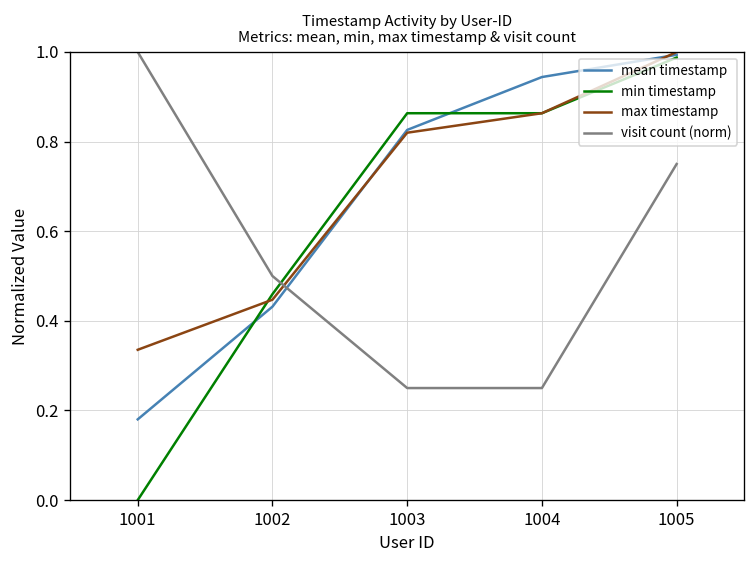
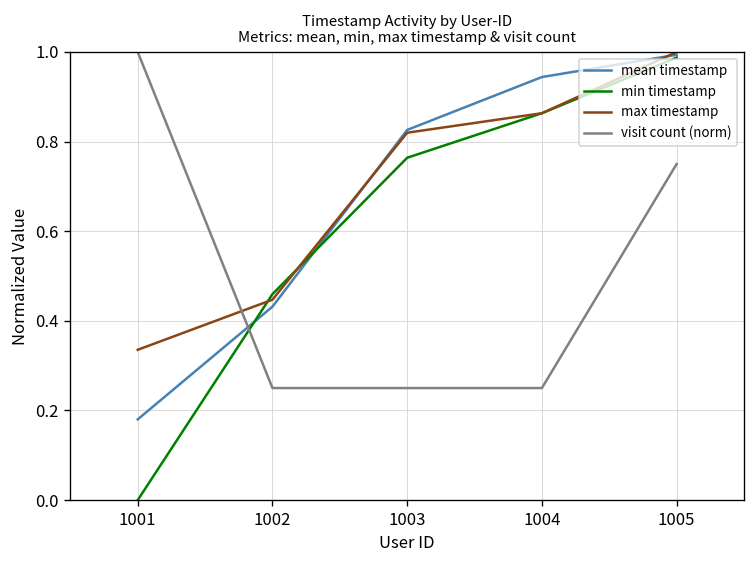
  {
    "mean timestamp": {
      "1001": 0.18,
      "1002": 0.43,
      "1004": 0.94
    },
    "min timestamp": {
      "1001": 0.00,
      "1002": 0.46,
-     "1003": 0.86
+     "1003": 0.76
    },
    "max timestamp": {
      "1001": 0.34,
      "1002": 0.45
    },
    "visit count (norm)": {
      "1001": 1.00,
-     "1002": 0.50,
+     "1002": 0.25,
      "1003": 0.25,
      "1004": 0.25,
      "1005": 0.75
    }
  }
